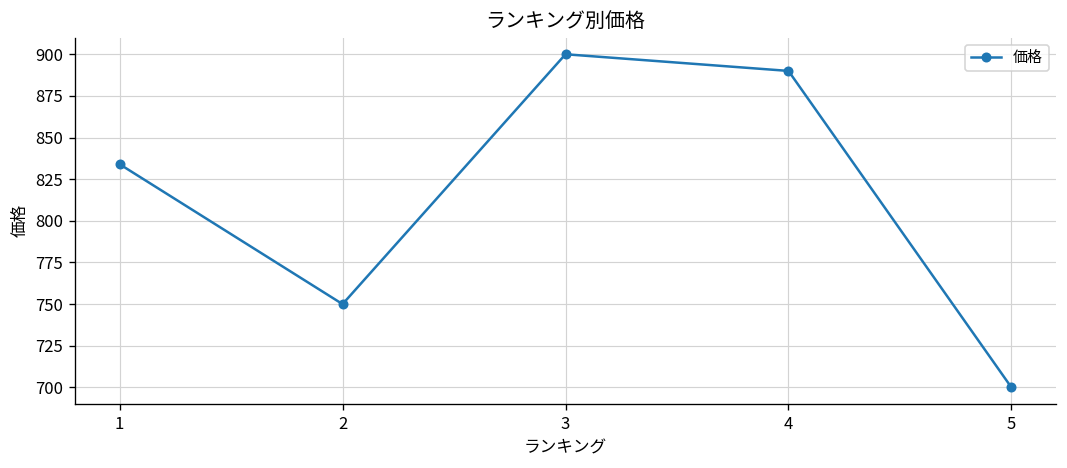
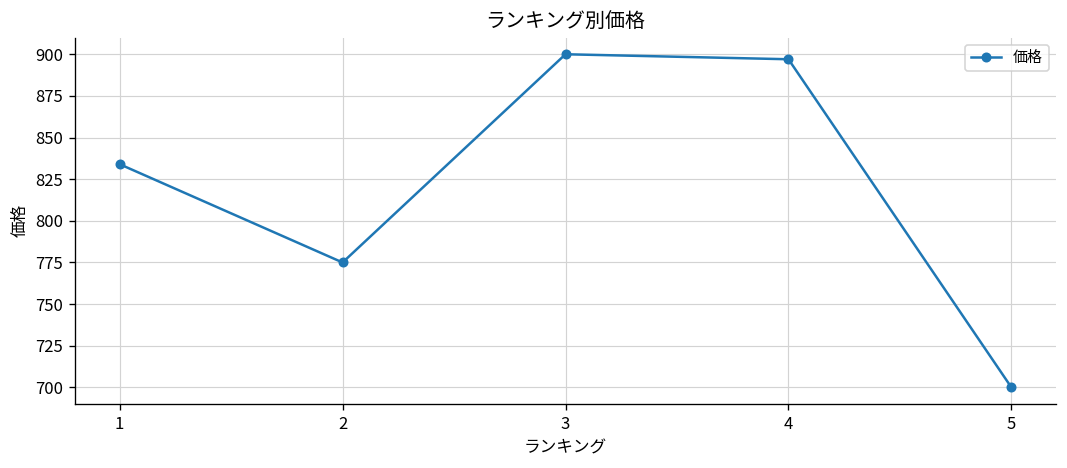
  {
    "1": 834,
-   "2": 750,
+   "2": 775,
    "3": 900,
-   "4": 890,
+   "4": 897,
    "5": 700
  }
